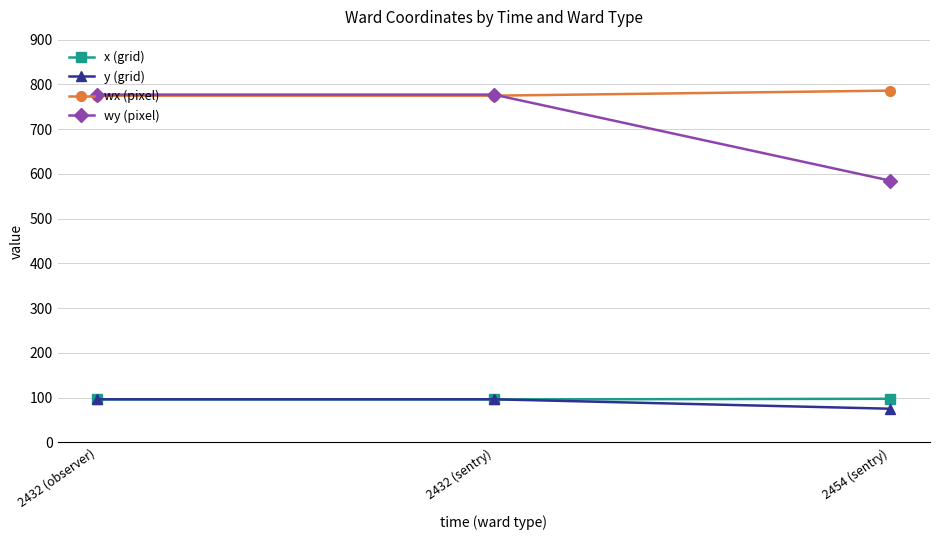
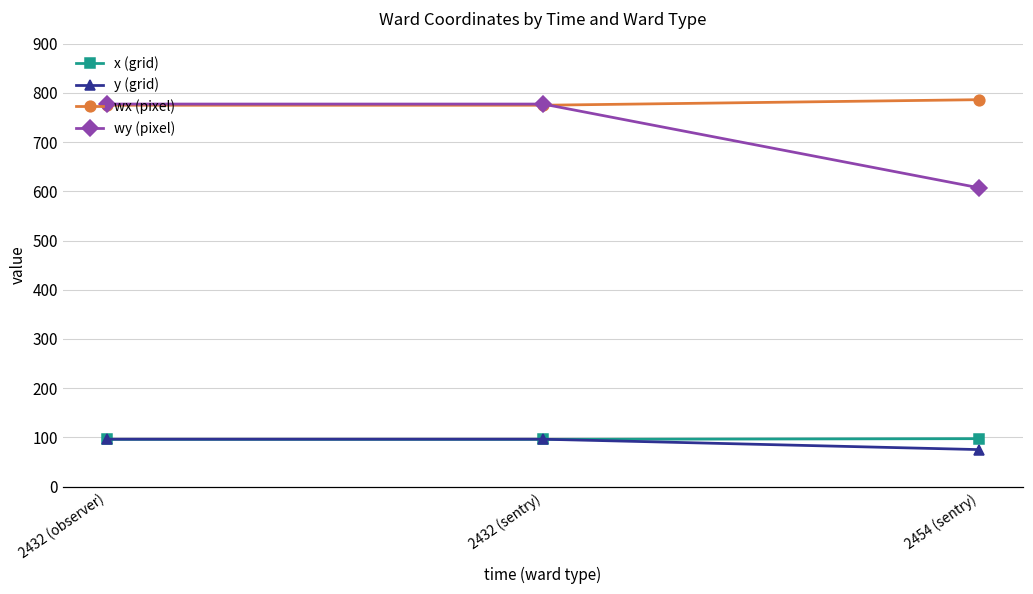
  {
    "x (grid)": {
      "2454 (sentry)": 100
    },
    "y (grid)": {
      "2454 (sentry)": 80
    },
    "wx (pixel)": {
      "2454 (sentry)": 790
    },
    "wy (pixel)": {
-     "2454 (sentry)": 590
+     "2454 (sentry)": 610
    }
  }
